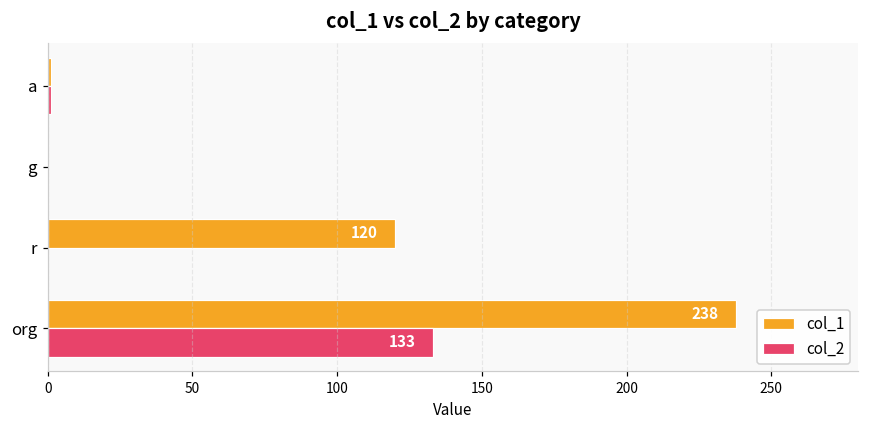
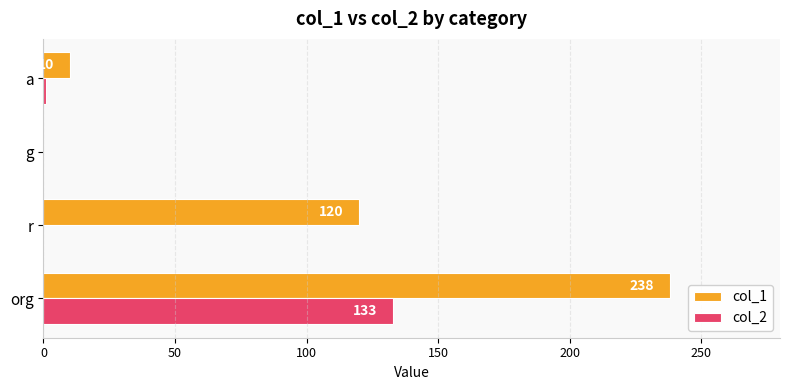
  {
    "col_1": {
-     "a": 1,
+     "a": 10,
      "g": 0
    },
    "col_2": {
      "org": 133
    }
  }
